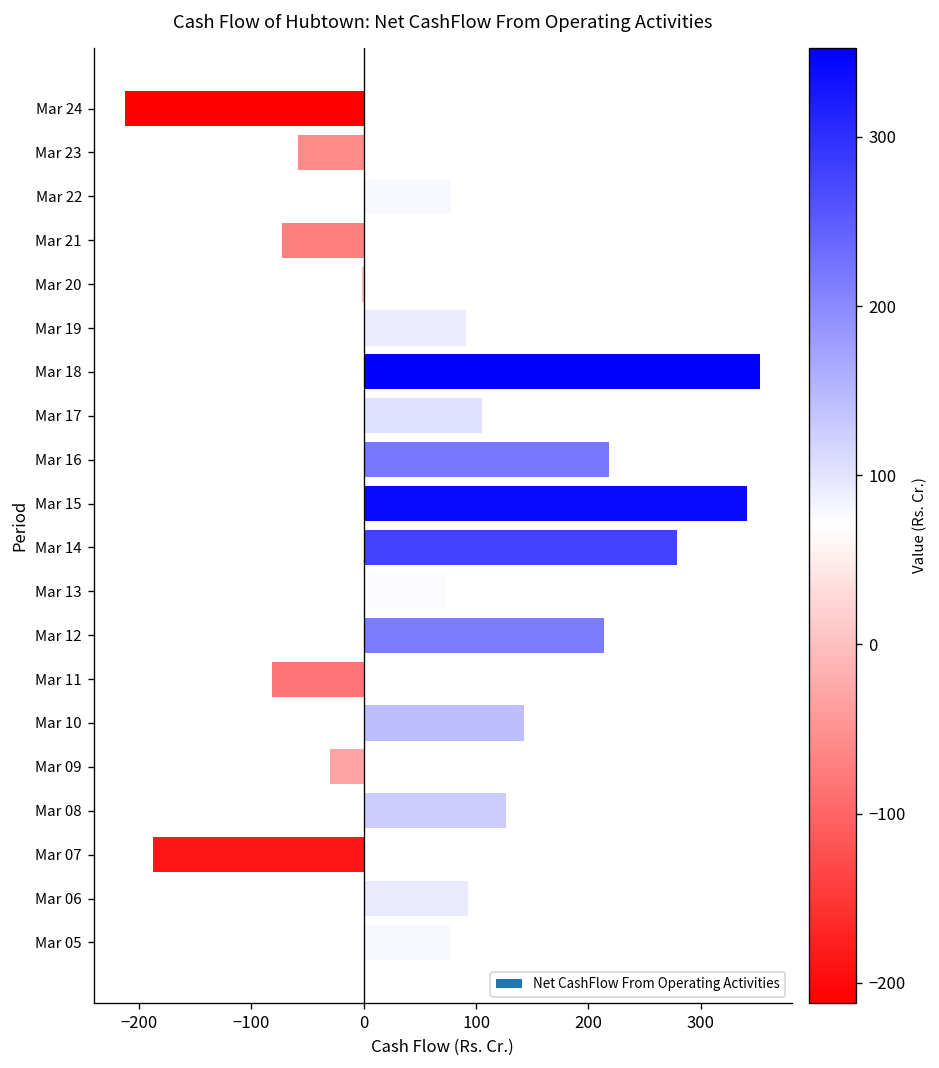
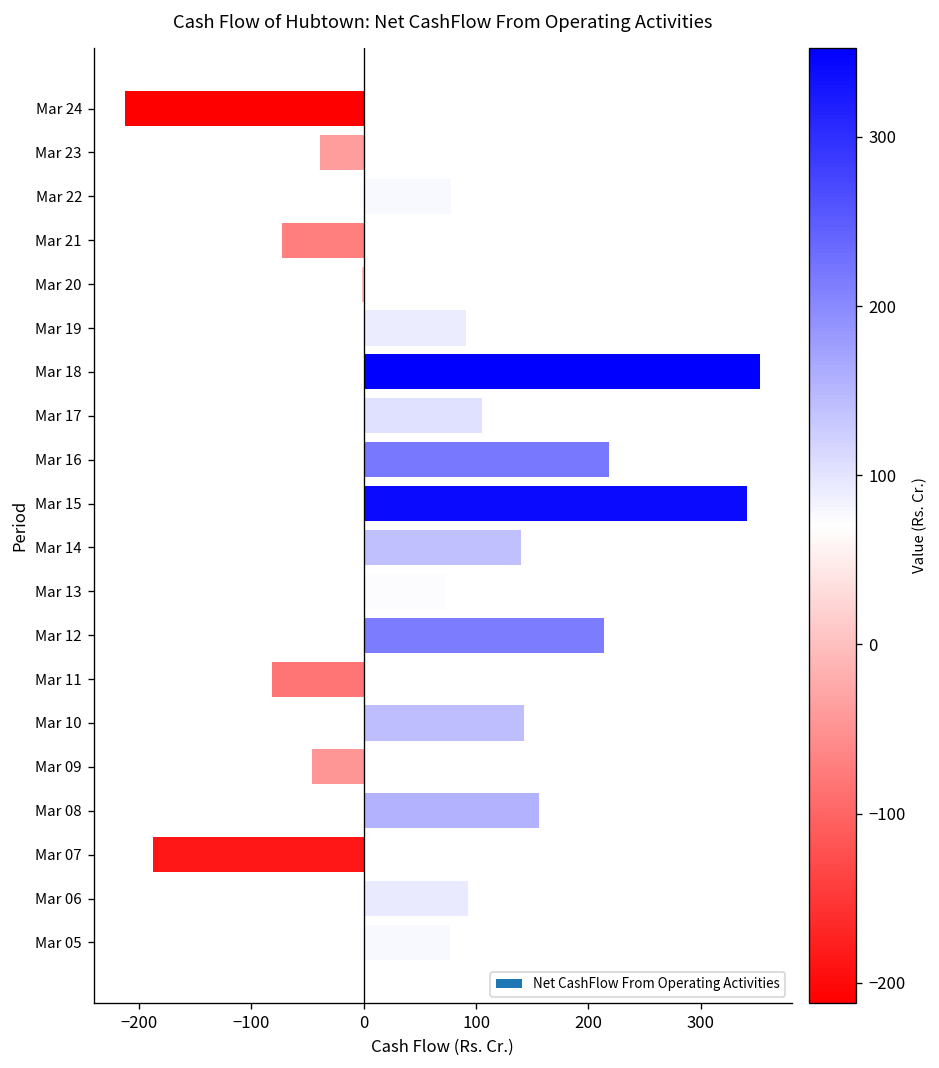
  {
    "Mar 24": -210,
-   "Mar 23": -60,
+   "Mar 23": -40,
    "Mar 22": 80,
    "Mar 21": -70,
    "Mar 19": 90,
    "Mar 18": 350,
    "Mar 17": 100,
    "Mar 16": 220,
    "Mar 15": 340,
-   "Mar 14": 280,
+   "Mar 14": 140,
    "Mar 13": 70,
    "Mar 12": 210,
    "Mar 11": -80,
    "Mar 10": 140,
-   "Mar 09": -30,
-   "Mar 08": 130,
+   "Mar 09": -50,
+   "Mar 08": 160,
    "Mar 07": -190,
    "Mar 06": 90,
    "Mar 05": 80
  }
